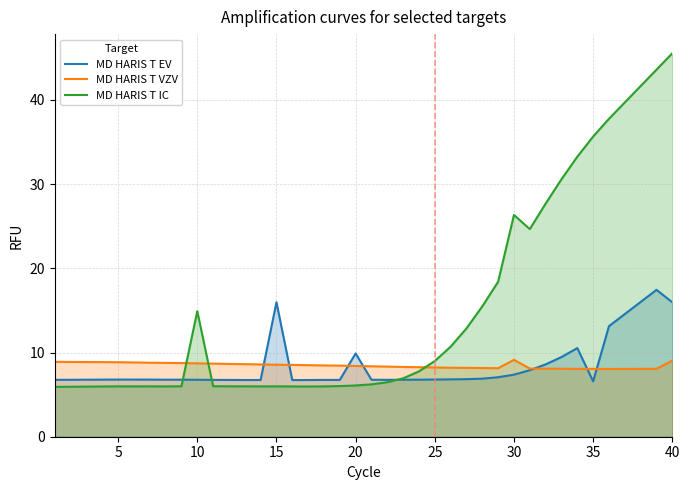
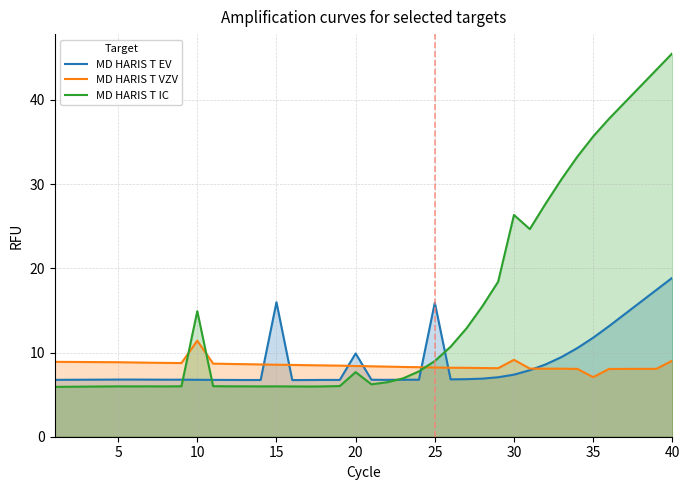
  {
    "MD HARIS T EV": {
      "5": 7,
      "10": 7,
      "15": 16,
      "20": 10,
-     "25": 7,
+     "25": 16,
      "30": 7,
-     "35": 7,
-     "40": 16
+     "35": 12,
+     "40": 19
    },
    "MD HARIS T VZV": {
      "5": 9,
-     "10": 9,
+     "10": 11,
      "15": 9,
      "20": 8,
      "25": 8,
      "30": 9,
-     "35": 8,
+     "35": 7,
      "40": 9
    },
    "MD HARIS T IC": {
      "5": 6,
      "10": 15,
      "15": 6,
-     "20": 6,
+     "20": 8,
      "25": 9,
      "30": 26,
      "35": 36,
      "40": 46
    }
  }
